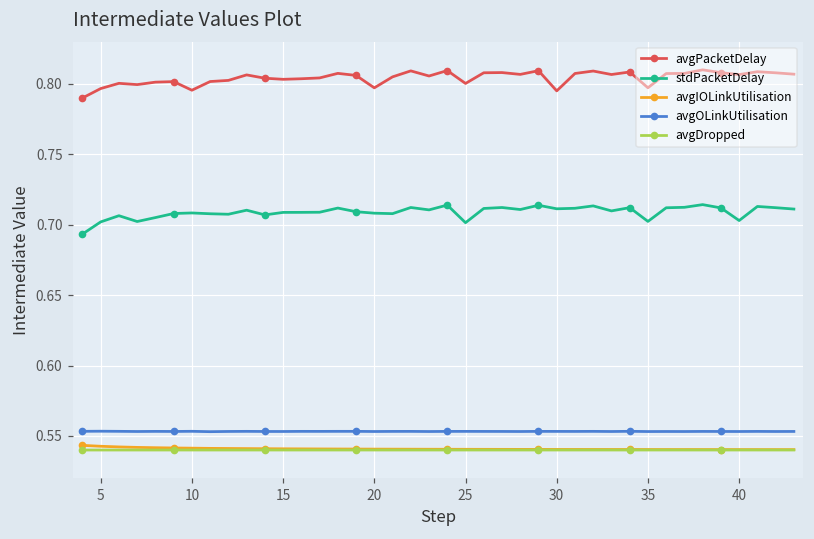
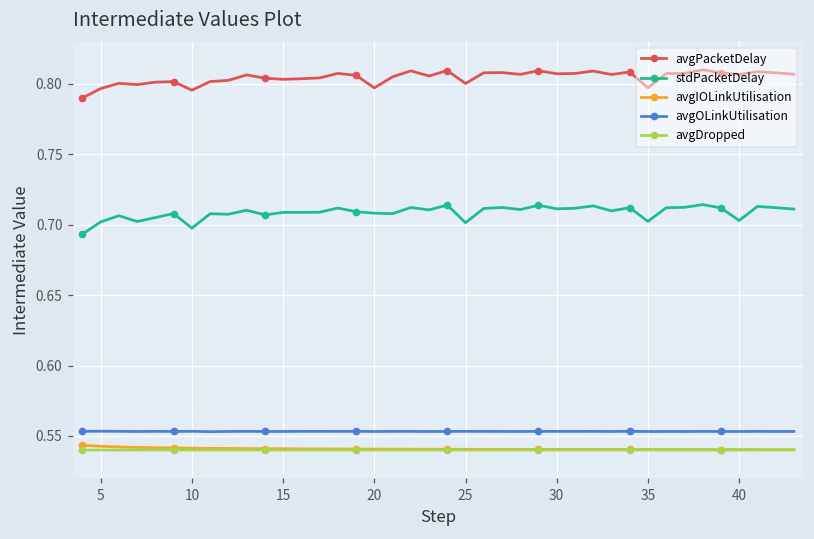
  {
    "avgPacketDelay": {
      "5": 0.797,
      "10": 0.796,
      "15": 0.803,
      "20": 0.797,
      "25": 0.800,
-     "30": 0.795
+     "30": 0.807
    },
    "stdPacketDelay": {
      "5": 0.702,
-     "10": 0.708,
+     "10": 0.698,
      "15": 0.709,
      "20": 0.708,
      "25": 0.701,
      "30": 0.711,
      "35": 0.702,
      "40": 0.703
    },
    "avgIOLinkUtilisation": {
      "5": 0.543
    },
    "avgOLinkUtilisation": {
      "5": 0.553,
      "10": 0.553,
      "15": 0.553,
      "20": 0.553,
      "25": 0.553,
      "30": 0.553,
      "35": 0.553,
      "40": 0.553
    },
    "avgDropped": {
      "5": 0.540
    }
  }
